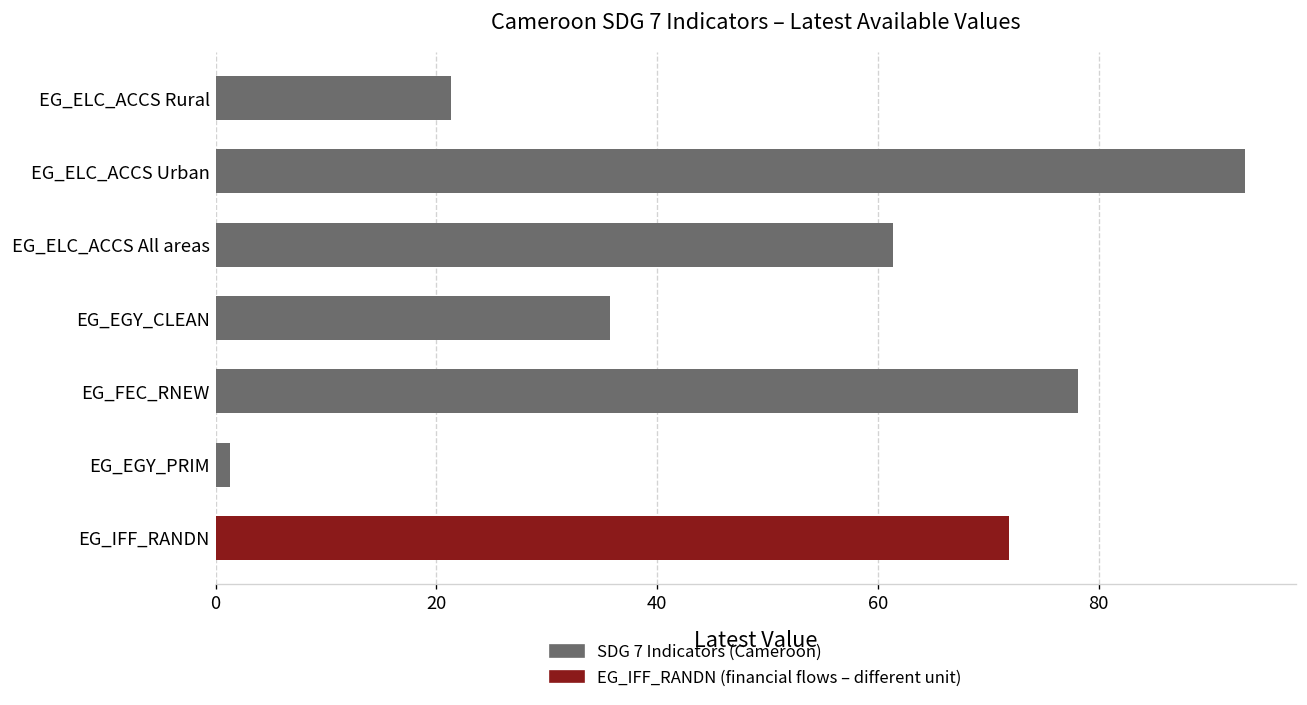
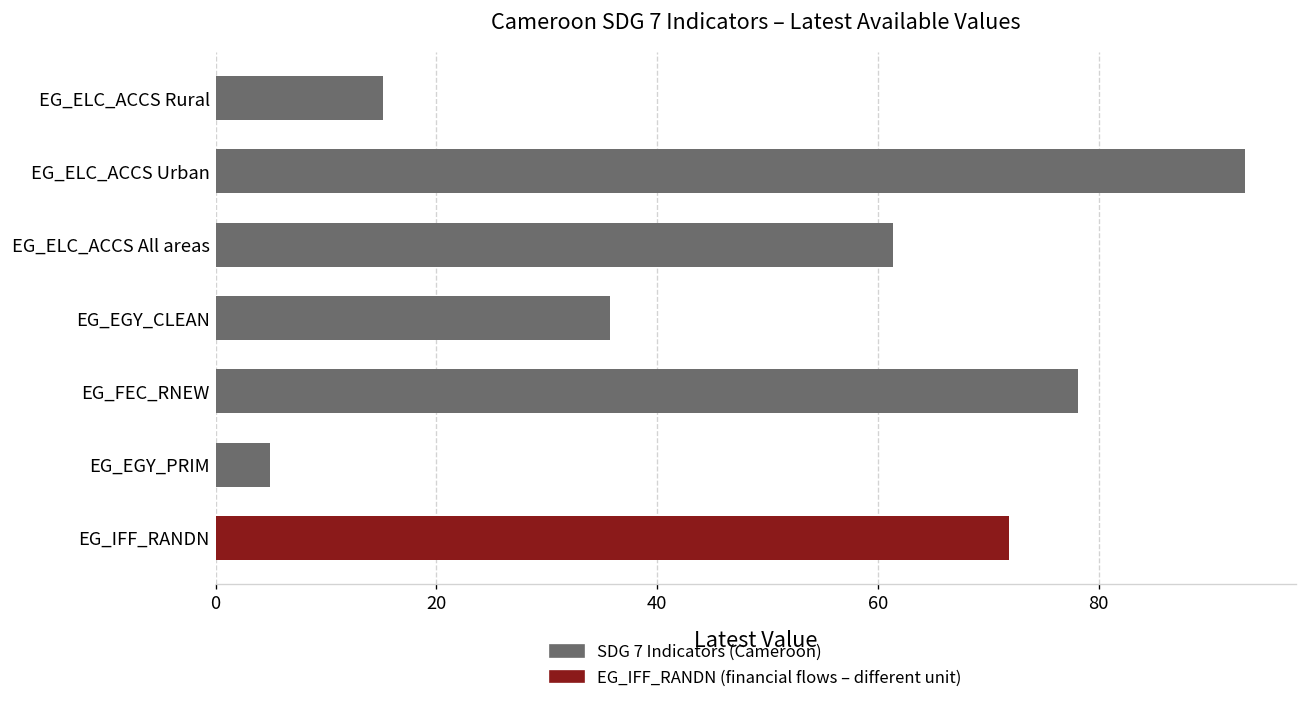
  {
-   "EG_ELC_ACCS Rural": 21,
+   "EG_ELC_ACCS Rural": 15,
    "EG_ELC_ACCS Urban": 93,
    "EG_ELC_ACCS All areas": 61,
    "EG_EGY_CLEAN": 36,
    "EG_FEC_RNEW": 78,
-   "EG_EGY_PRIM": 1,
+   "EG_EGY_PRIM": 5,
    "EG_IFF_RANDN": 72
  }
